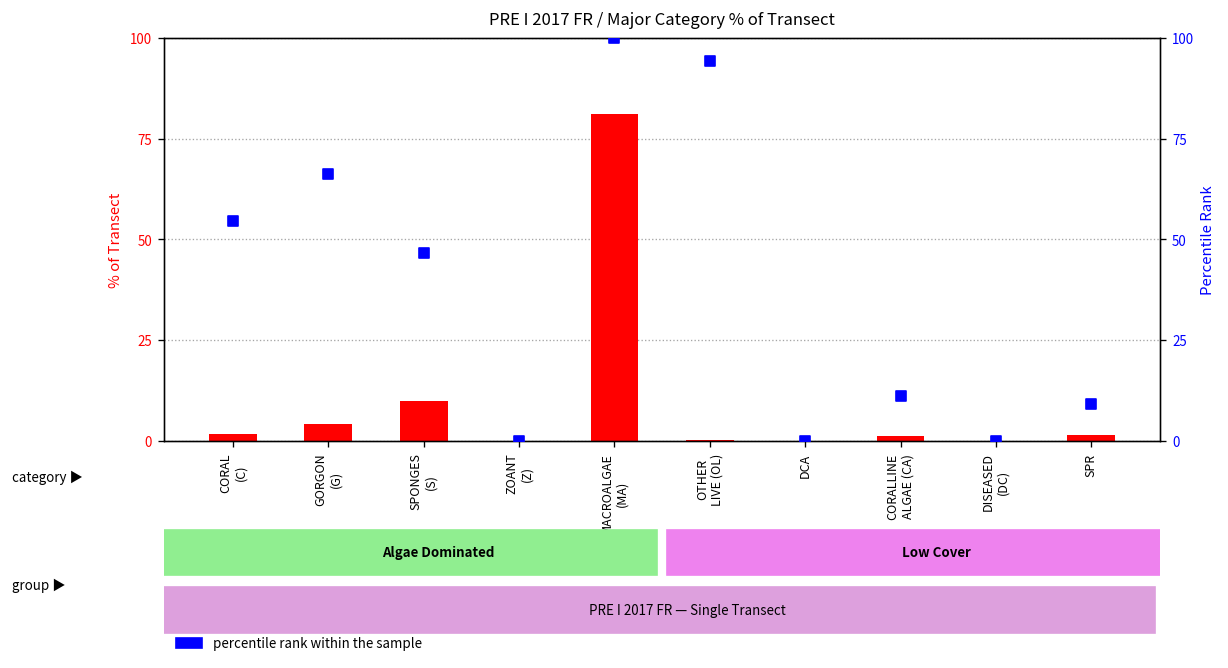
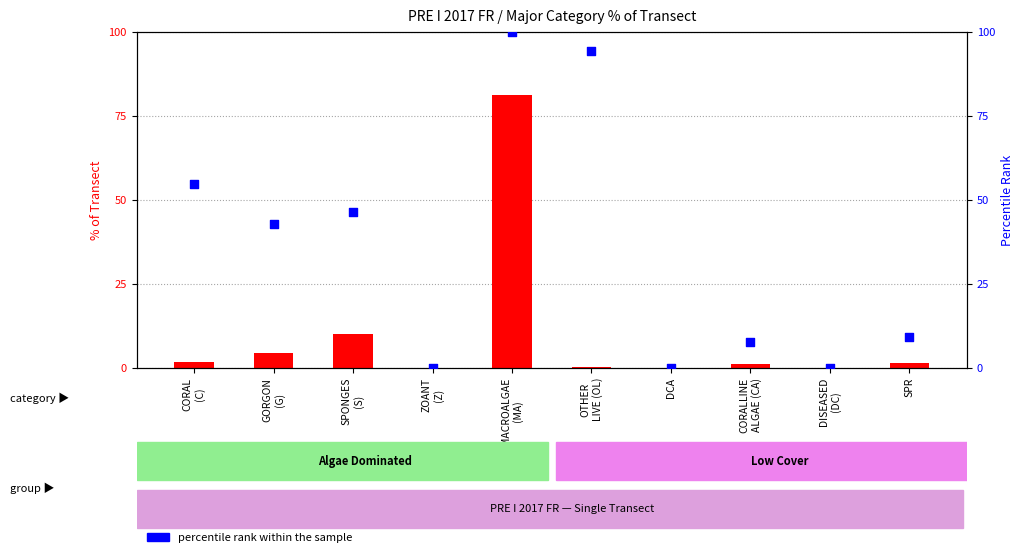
  {
    "percentile rank within the sample": {
-     "GORGON (G)": 66,
-     "CORALLINE ALGAE (CA)": 11
+     "GORGON (G)": 43,
+     "CORALLINE ALGAE (CA)": 8
    }
  }
